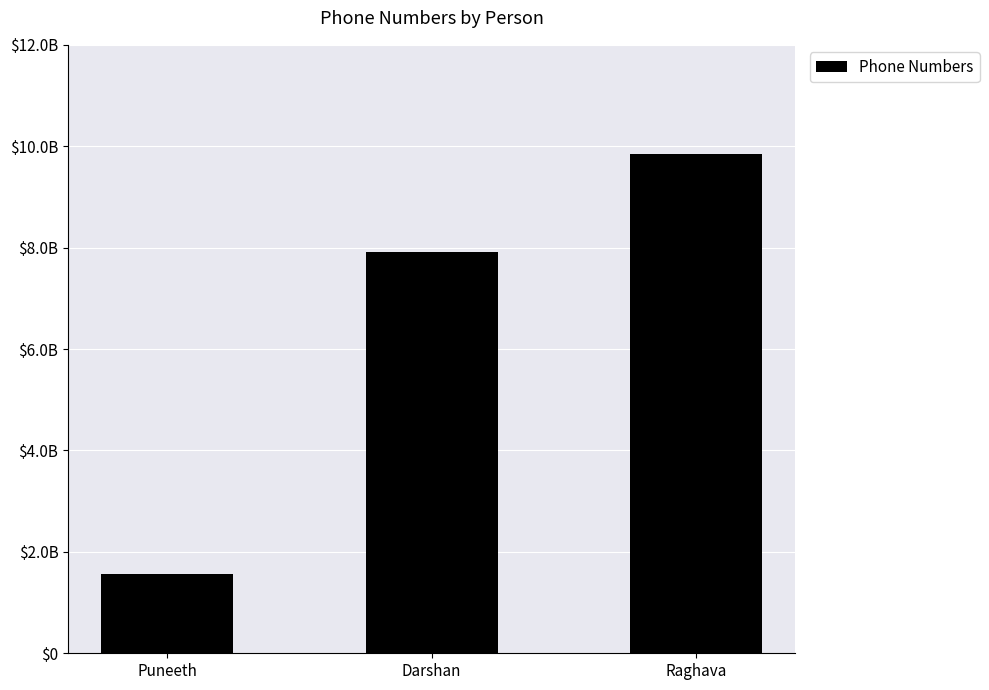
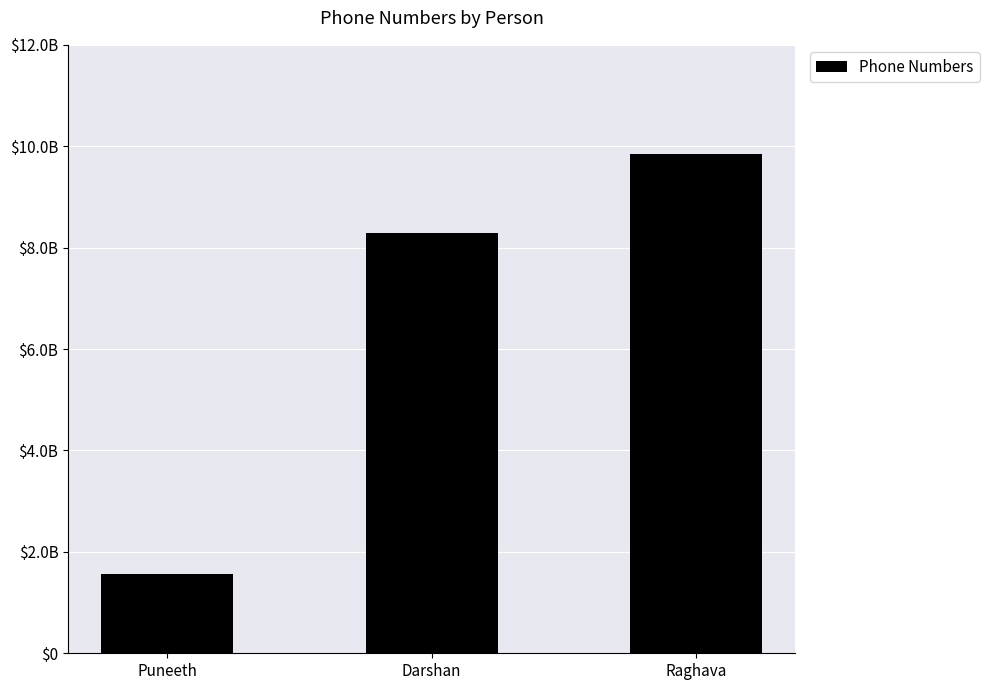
  {
    "Puneeth": "$1600000000",
-   "Darshan": "$7900000000",
+   "Darshan": "$8300000000",
    "Raghava": "$9800000000"
  }
